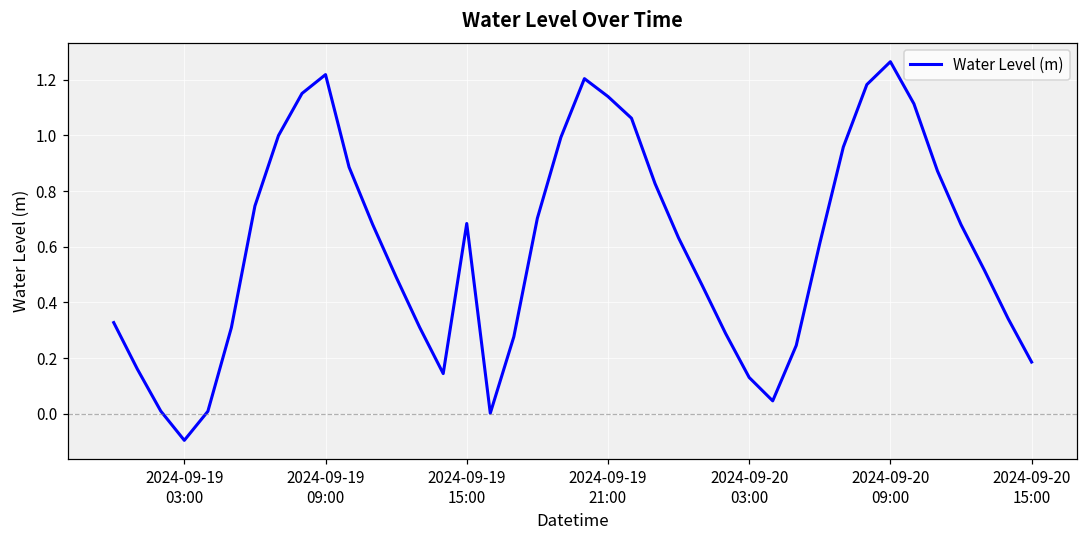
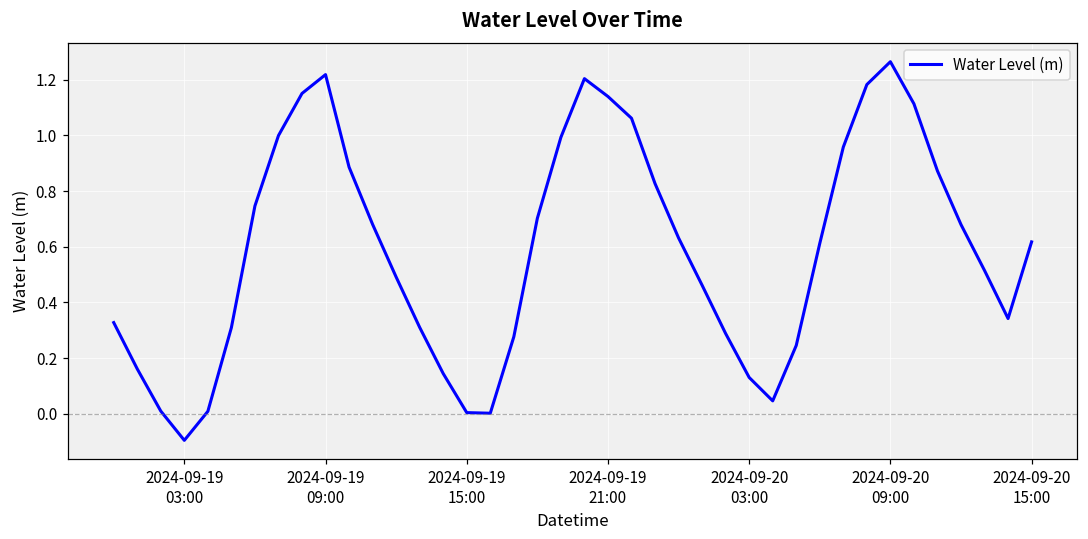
  {
    "2024-09-19 03:00": -0.10,
    "2024-09-19 09:00": 1.22,
-   "2024-09-19 15:00": 0.68,
+   "2024-09-19 15:00": 0.00,
    "2024-09-19 21:00": 1.14,
    "2024-09-20 03:00": 0.13,
    "2024-09-20 09:00": 1.26,
-   "2024-09-20 15:00": 0.19
+   "2024-09-20 15:00": 0.62
  }
